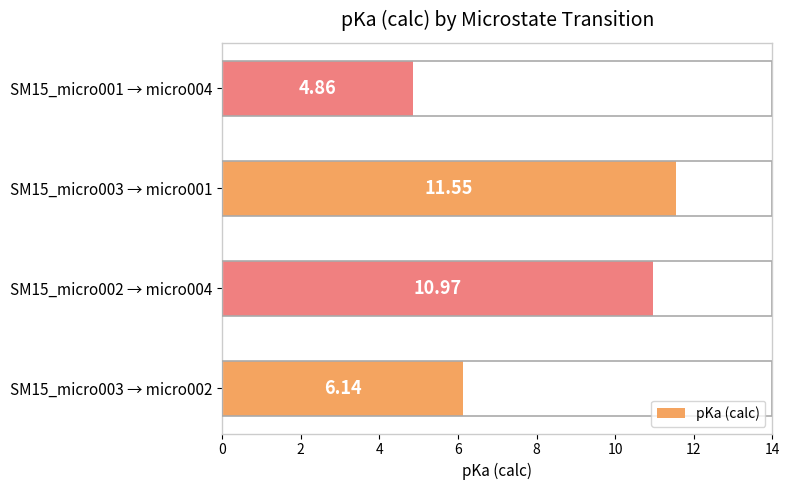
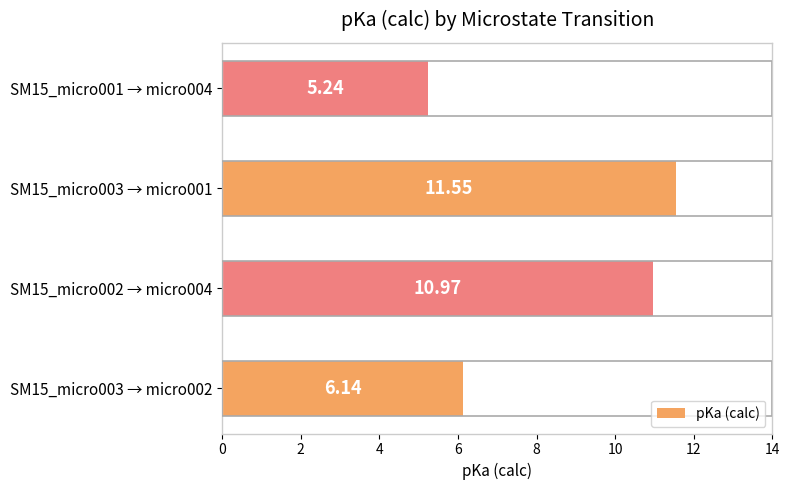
  {
-   "SM15_micro001 → micro004": 4.86,
+   "SM15_micro001 → micro004": 5.24,
    "SM15_micro003 → micro001": 11.55,
    "SM15_micro002 → micro004": 10.97,
    "SM15_micro003 → micro002": 6.14
  }
